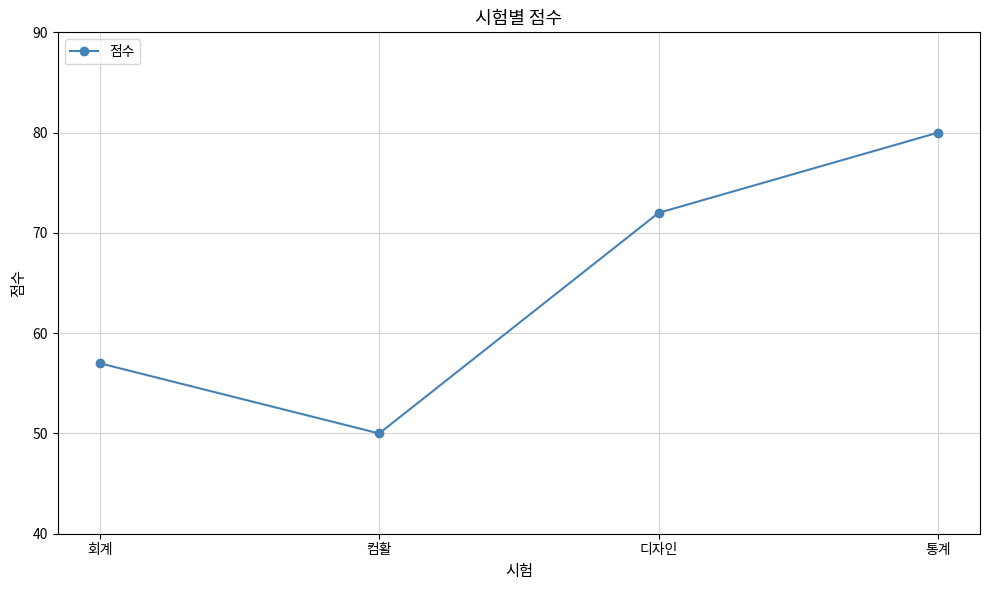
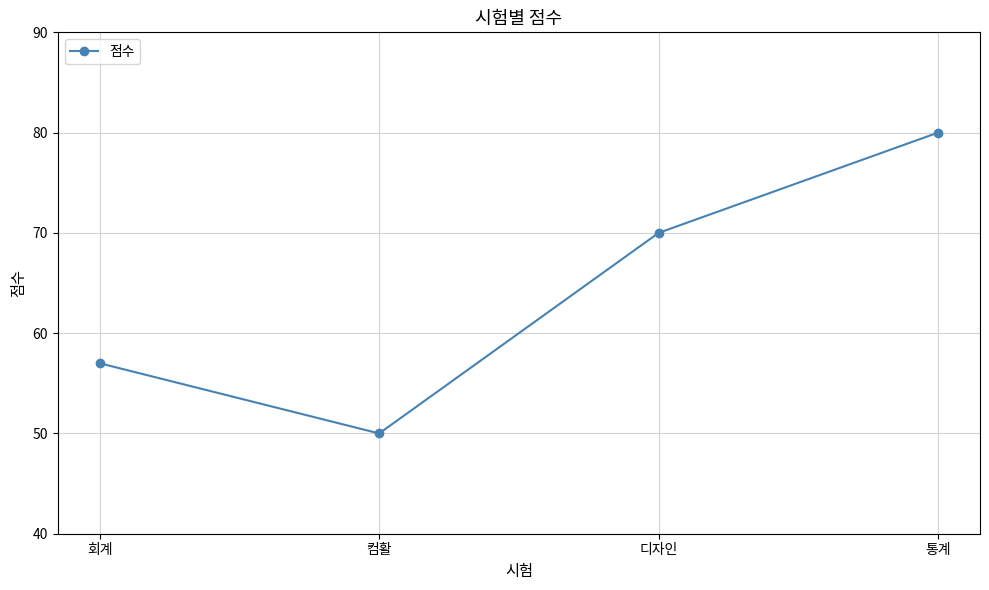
  {
    "회계": 57,
    "컴활": 50,
-   "디자인": 72,
+   "디자인": 70,
    "통계": 80
  }
